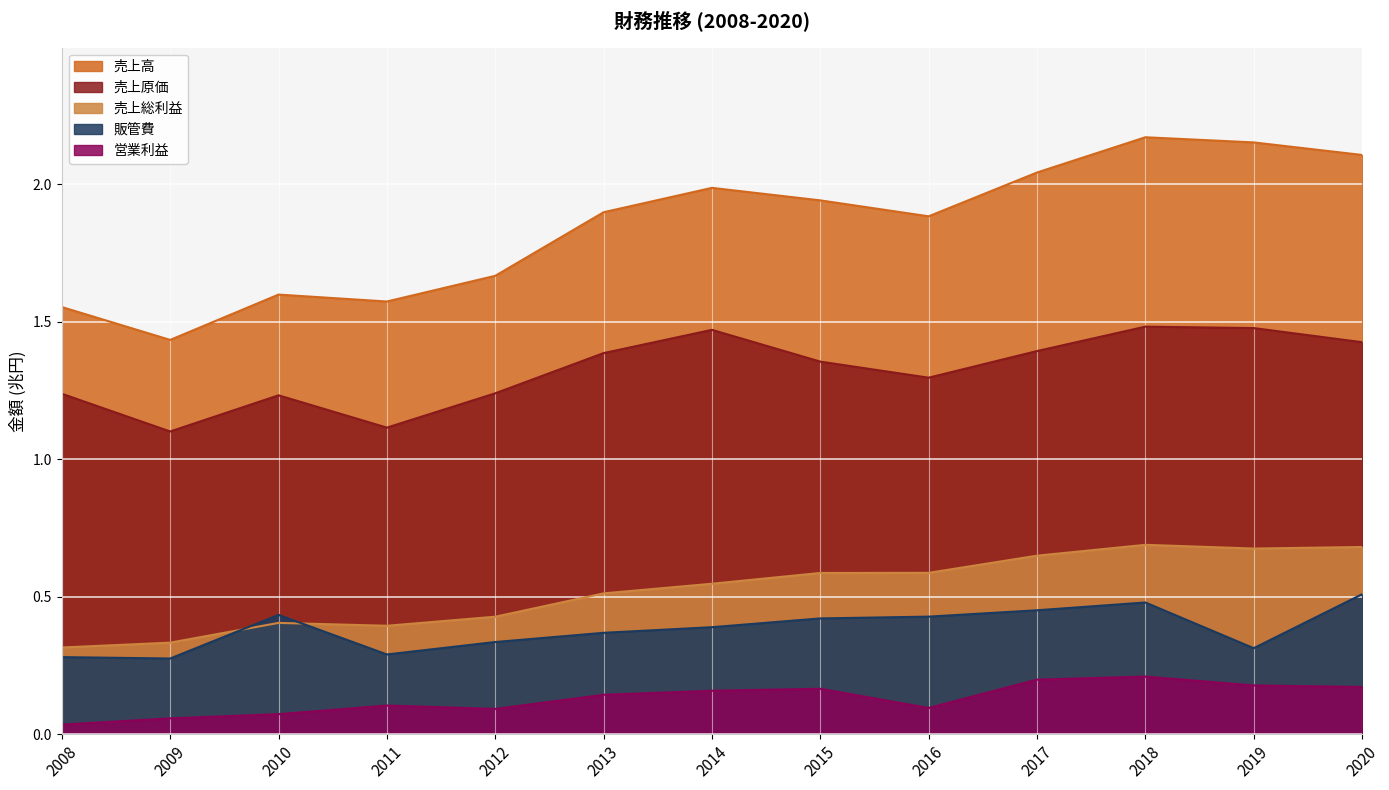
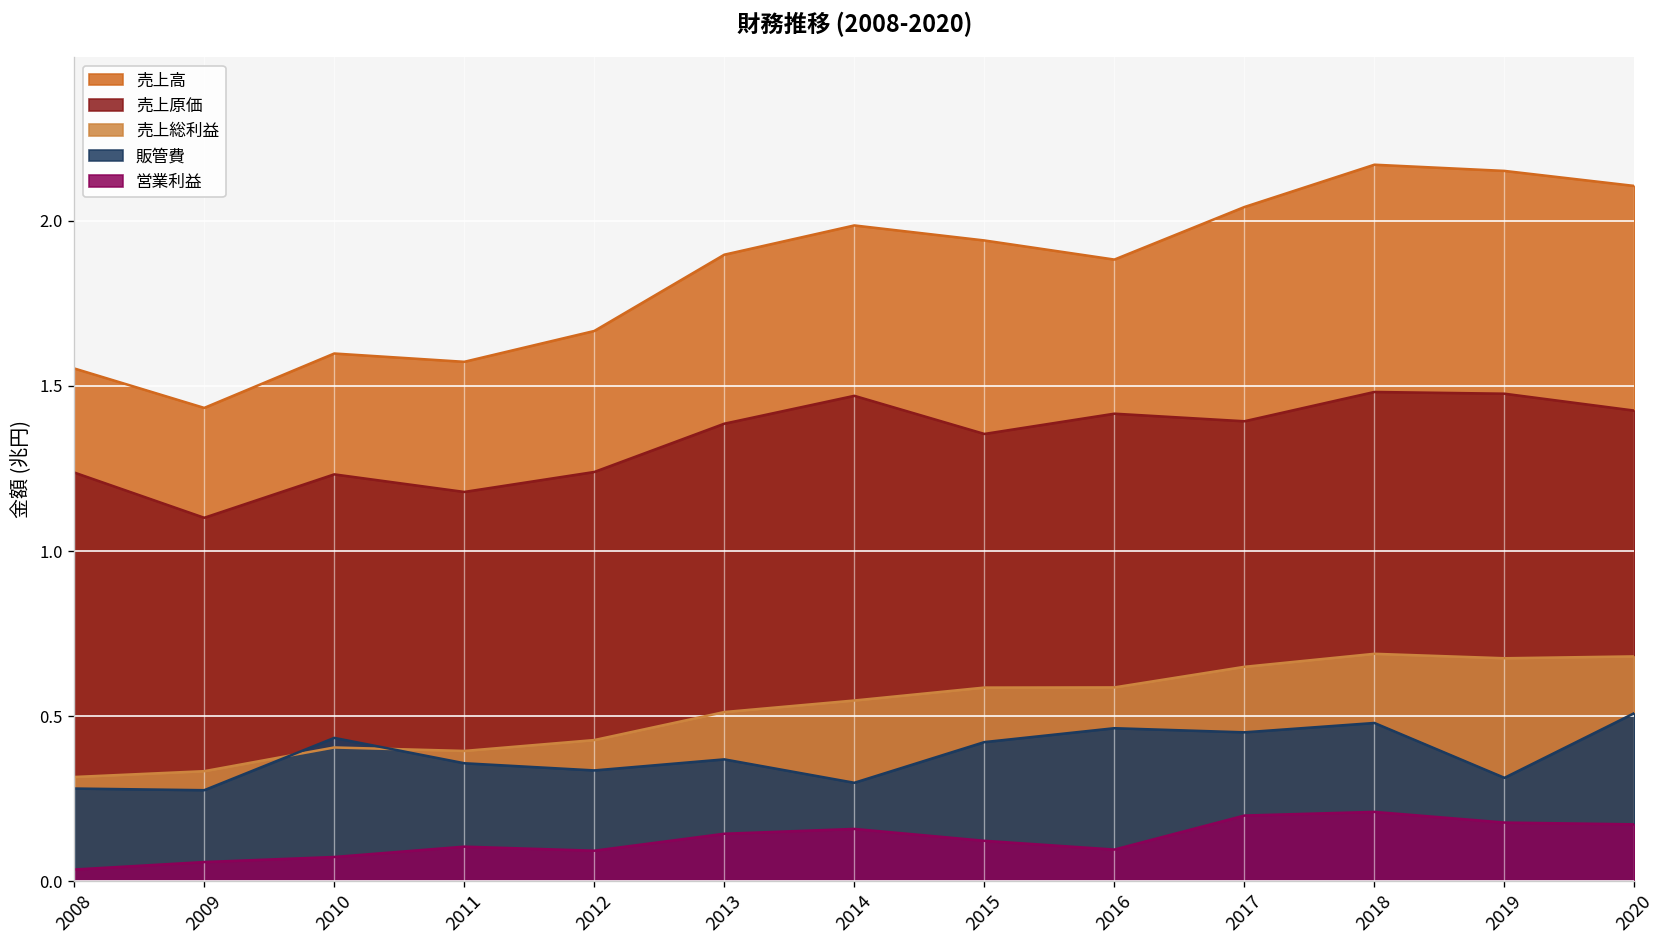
  {
    "売上原価": {
      "2008": 1.24,
      "2009": 1.10,
      "2010": 1.23,
-     "2011": 1.11,
+     "2011": 1.18,
      "2012": 1.24,
      "2013": 1.39,
      "2014": 1.47,
      "2015": 1.35,
-     "2016": 1.30,
+     "2016": 1.42,
      "2017": 1.39,
      "2018": 1.48,
      "2019": 1.48,
      "2020": 1.43
    },
    "販管費": {
      "2008": 0.28,
      "2009": 0.28,
      "2010": 0.43,
-     "2011": 0.29,
+     "2011": 0.36,
      "2012": 0.34,
      "2013": 0.37,
-     "2014": 0.39,
+     "2014": 0.30,
      "2015": 0.42,
-     "2016": 0.43,
+     "2016": 0.46,
      "2017": 0.45,
      "2018": 0.48,
      "2019": 0.31,
      "2020": 0.51
    },
    "営業利益": {
      "2008": 0.03,
      "2009": 0.06,
      "2010": 0.07,
      "2011": 0.10,
      "2012": 0.09,
      "2013": 0.14,
      "2014": 0.16,
-     "2015": 0.17,
+     "2015": 0.12,
      "2016": 0.10,
      "2017": 0.20,
      "2018": 0.21,
      "2019": 0.18,
      "2020": 0.17
    }
  }
